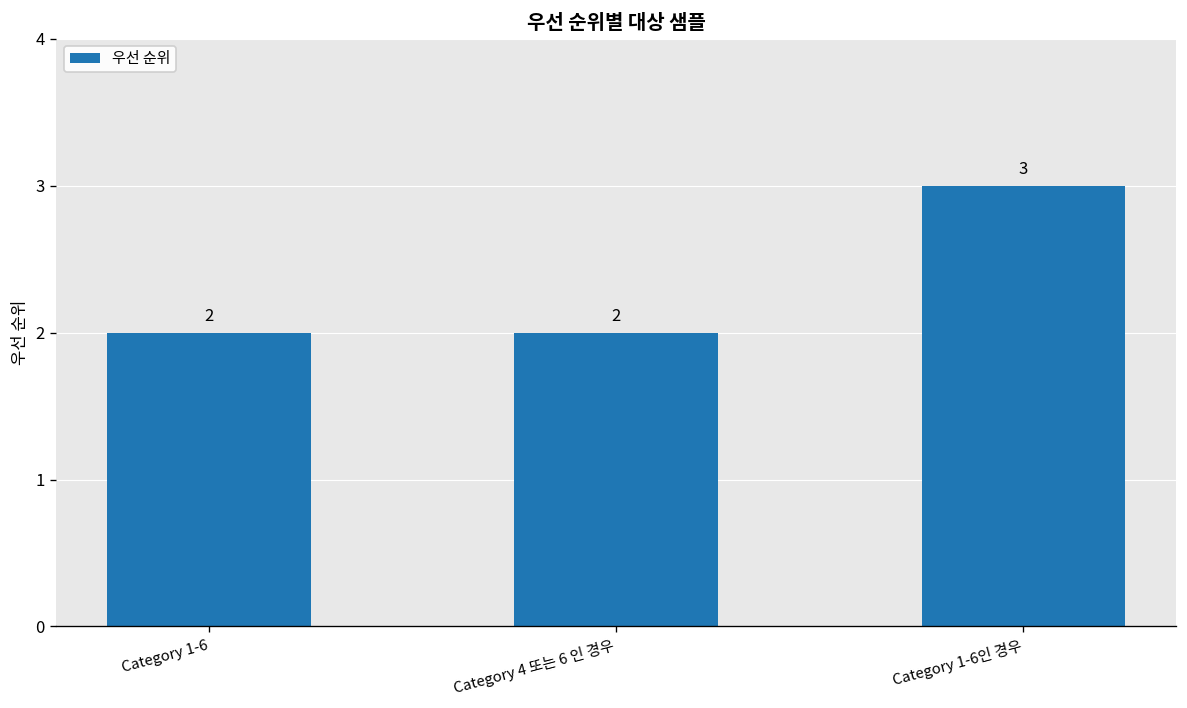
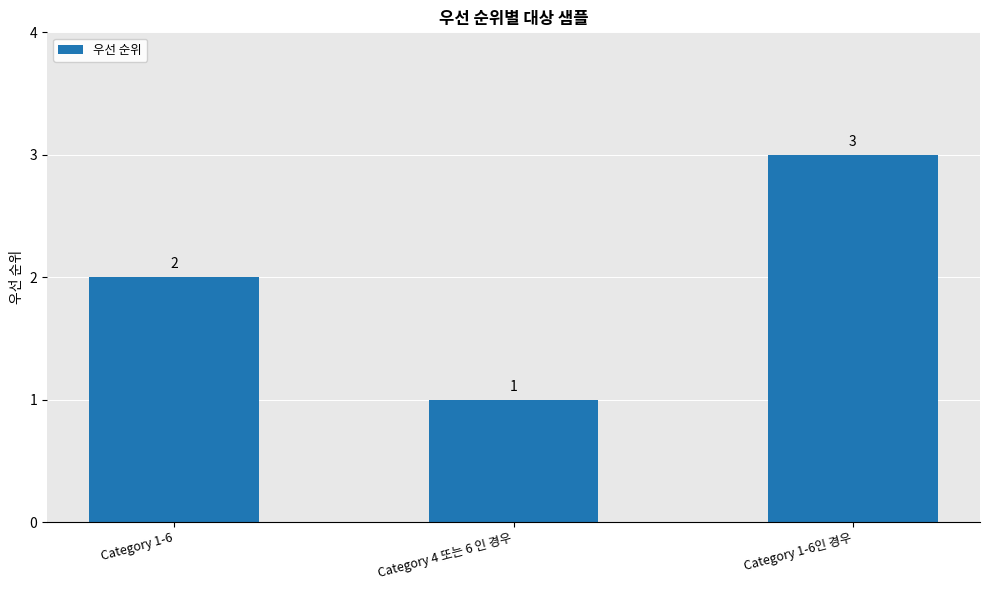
  {
    "Category 1-6": 2,
-   "Category 4 또는 6 인 경우": 2,
+   "Category 4 또는 6 인 경우": 1,
    "Category 1-6인 경우": 3
  }
